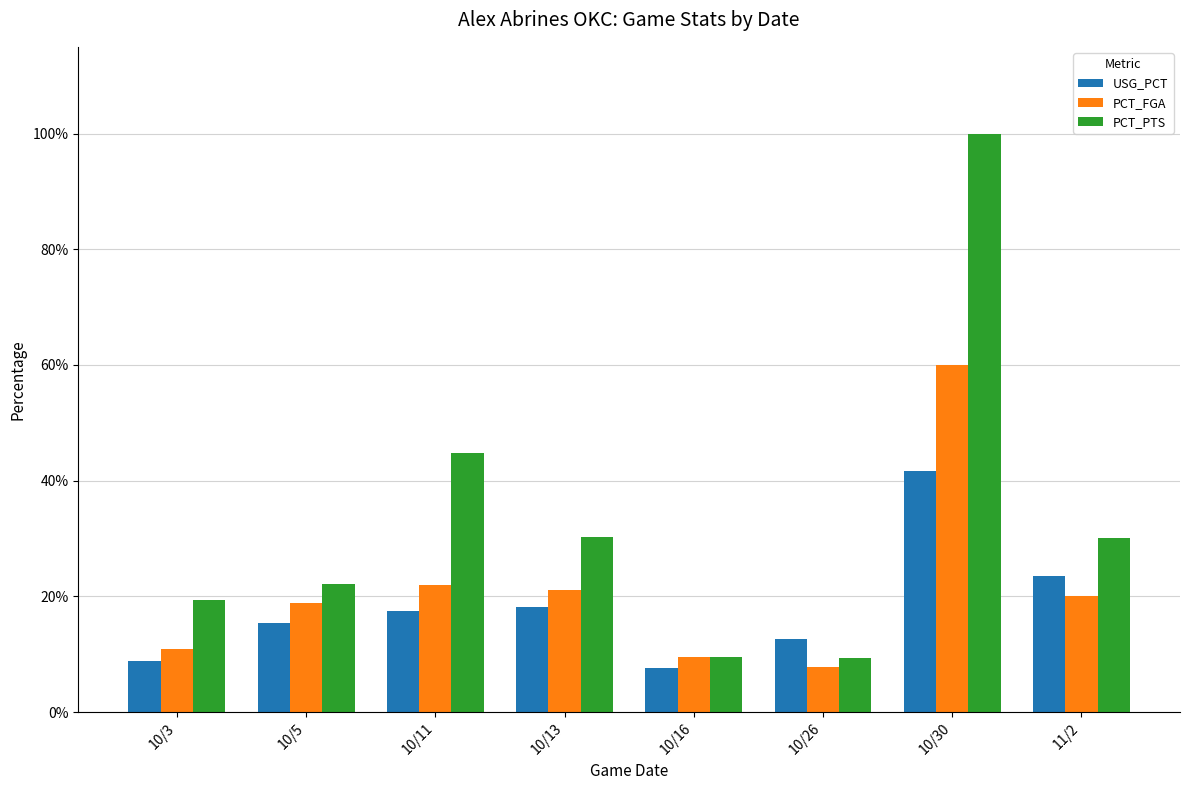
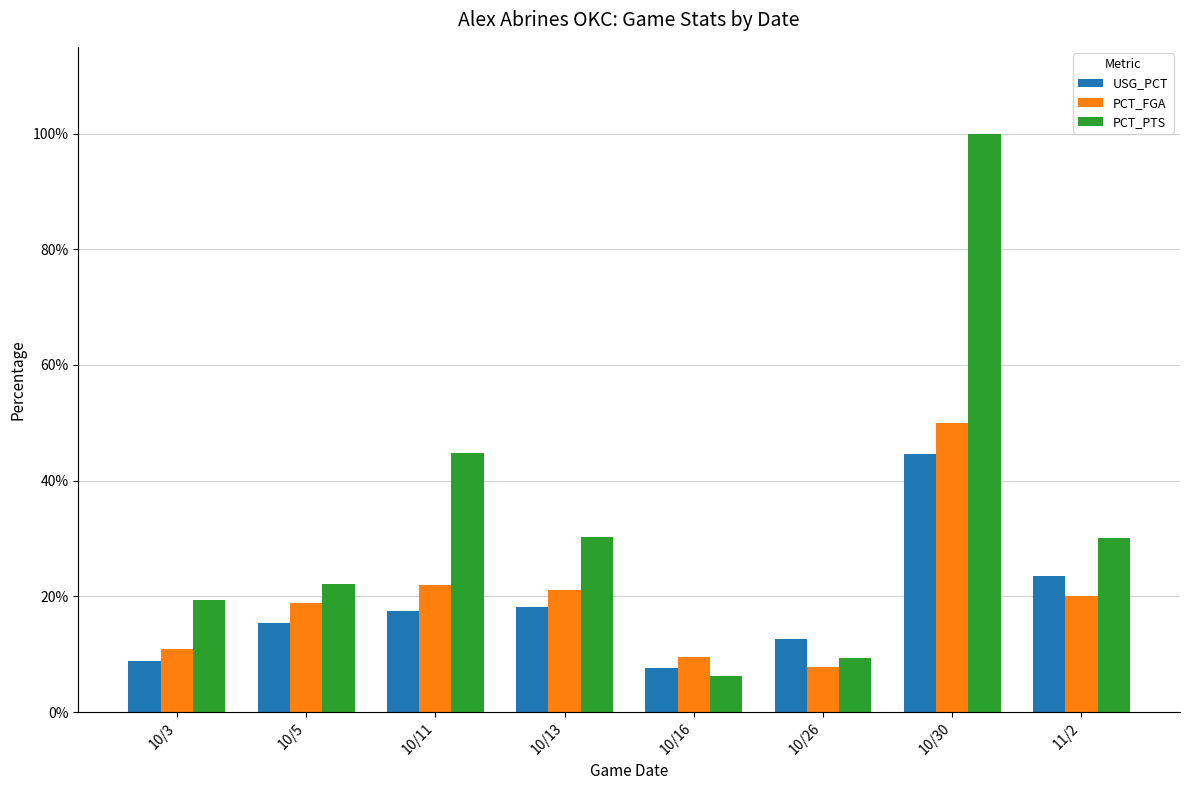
  {
    "USG_PCT": {
      "10/3": "9%",
      "10/5": "15%",
      "10/11": "17%",
      "10/13": "18%",
      "10/16": "8%",
      "10/26": "13%",
-     "10/30": "42%",
+     "10/30": "45%",
      "11/2": "24%"
    },
    "PCT_FGA": {
      "10/3": "11%",
      "10/5": "19%",
      "10/11": "22%",
      "10/13": "21%",
      "10/16": "10%",
      "10/26": "8%",
-     "10/30": "60%",
+     "10/30": "50%",
      "11/2": "20%"
    },
    "PCT_PTS": {
      "10/3": "19%",
      "10/5": "22%",
      "10/11": "45%",
      "10/13": "30%",
-     "10/16": "10%",
+     "10/16": "6%",
      "10/26": "9%",
      "10/30": "100%",
      "11/2": "30%"
    }
  }
